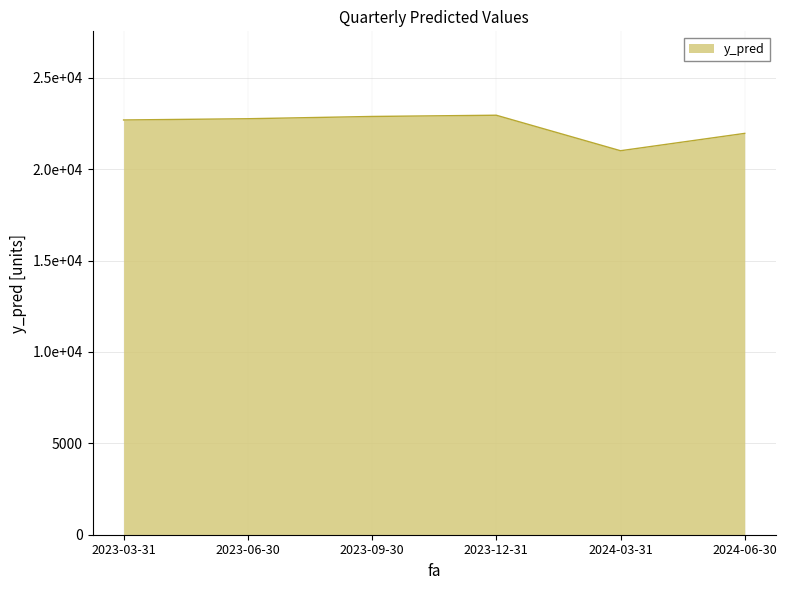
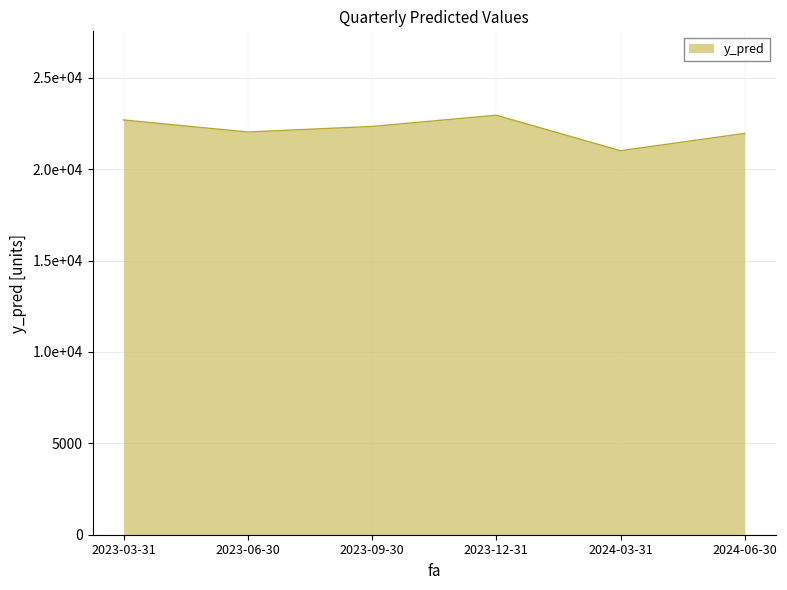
  {
    "2023-03-31": 22700,
-   "2023-06-30": 22800,
-   "2023-09-30": 22900,
+   "2023-06-30": 22000,
+   "2023-09-30": 22300,
    "2023-12-31": 23000,
    "2024-03-31": 21000,
    "2024-06-30": 22000
  }
